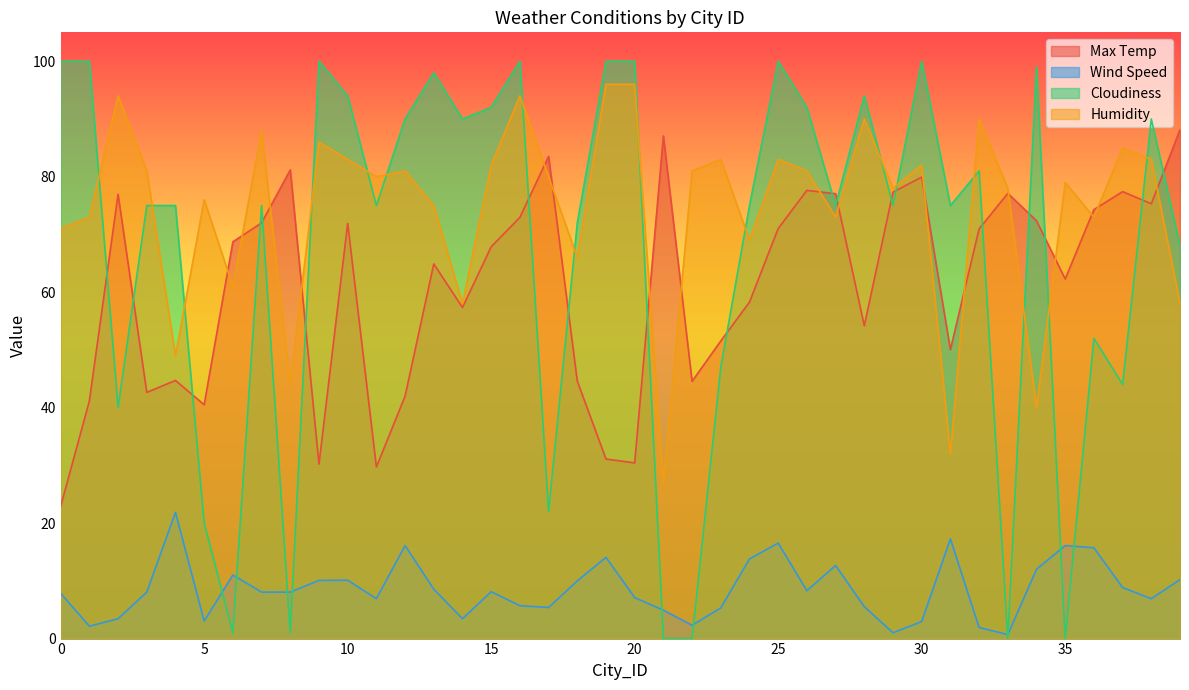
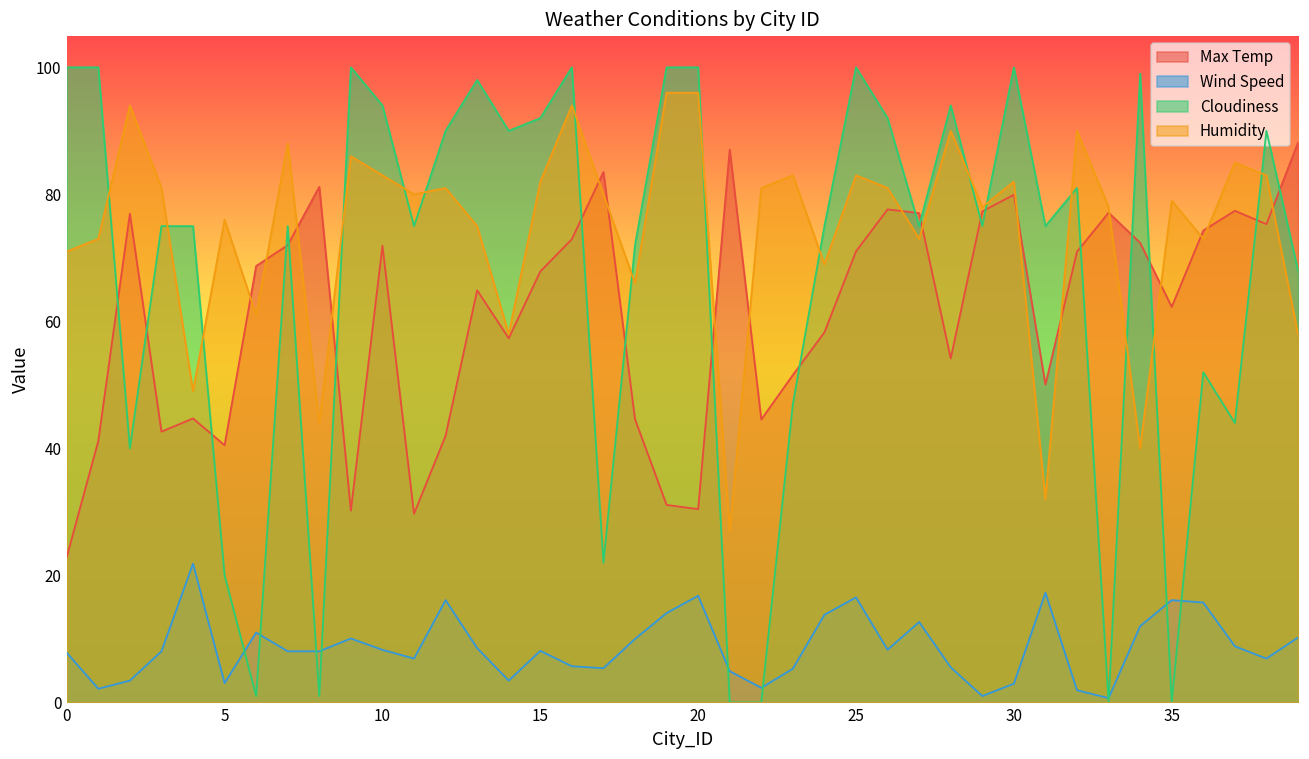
  {
    "Max Temp": {
      "0": 23,
      "5": 41,
      "10": 72,
      "15": 68,
      "20": 30,
      "25": 71,
      "30": 80,
      "35": 62
    },
    "Wind Speed": {
      "0": 8,
      "5": 3,
-     "10": 10,
+     "10": 8,
      "15": 8,
-     "20": 7,
+     "20": 17,
      "25": 17,
      "30": 3,
      "35": 16
    },
    "Cloudiness": {
      "0": 100,
      "5": 20,
      "10": 94,
      "15": 92,
      "20": 100,
      "25": 100,
      "30": 100,
      "35": 0
    },
    "Humidity": {
      "0": 71,
      "5": 76,
      "10": 83,
      "15": 82,
      "20": 96,
      "25": 83,
      "30": 82,
      "35": 79
    }
  }
